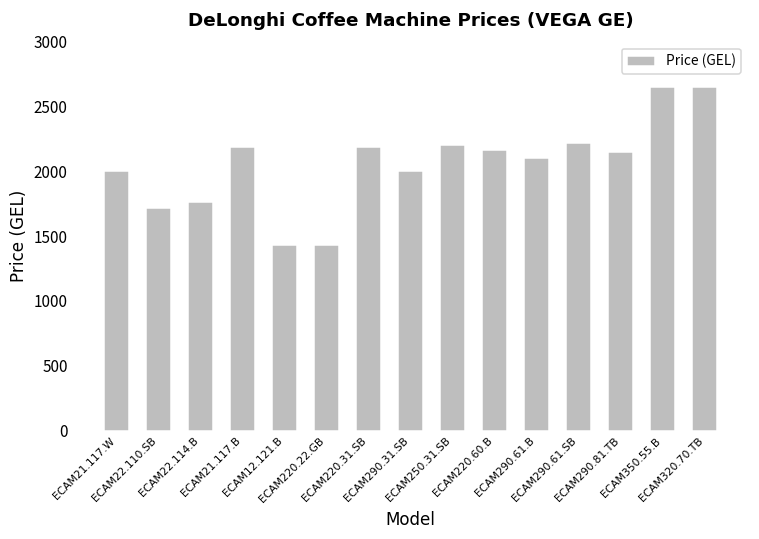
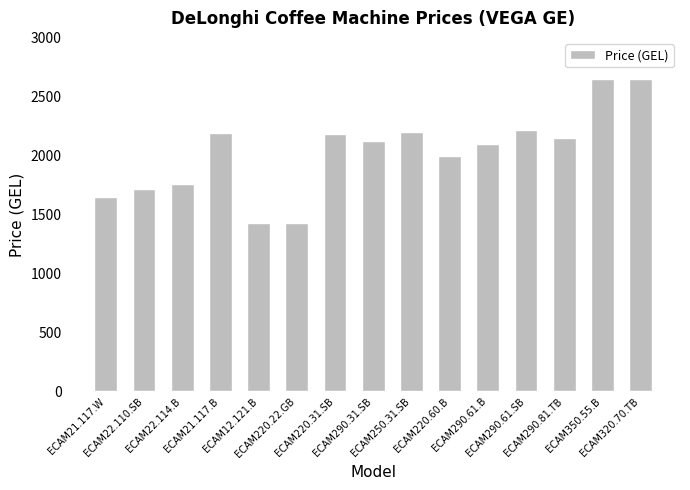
  {
-   "ECAM21.117.W": 2000,
+   "ECAM21.117.W": 1650,
    "ECAM22.110.SB": 1720,
    "ECAM22.114.B": 1760,
    "ECAM21.117.B": 2190,
    "ECAM12.121.B": 1430,
    "ECAM220.22.GB": 1430,
    "ECAM220.31.SB": 2190,
-   "ECAM290.31.SB": 2000,
+   "ECAM290.31.SB": 2130,
    "ECAM250.31.SB": 2200,
-   "ECAM220.60.B": 2170,
+   "ECAM220.60.B": 2000,
    "ECAM290.61.B": 2100,
    "ECAM290.61.SB": 2220,
    "ECAM290.81.TB": 2150,
    "ECAM350.55.B": 2650,
    "ECAM320.70.TB": 2650
  }
